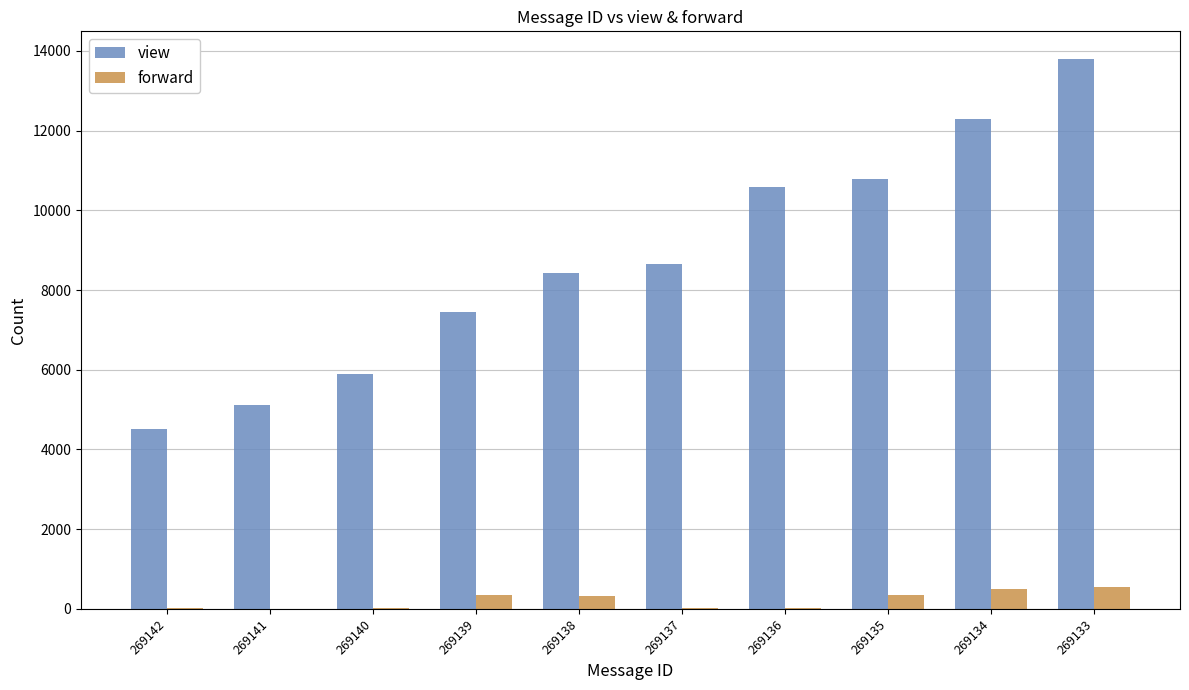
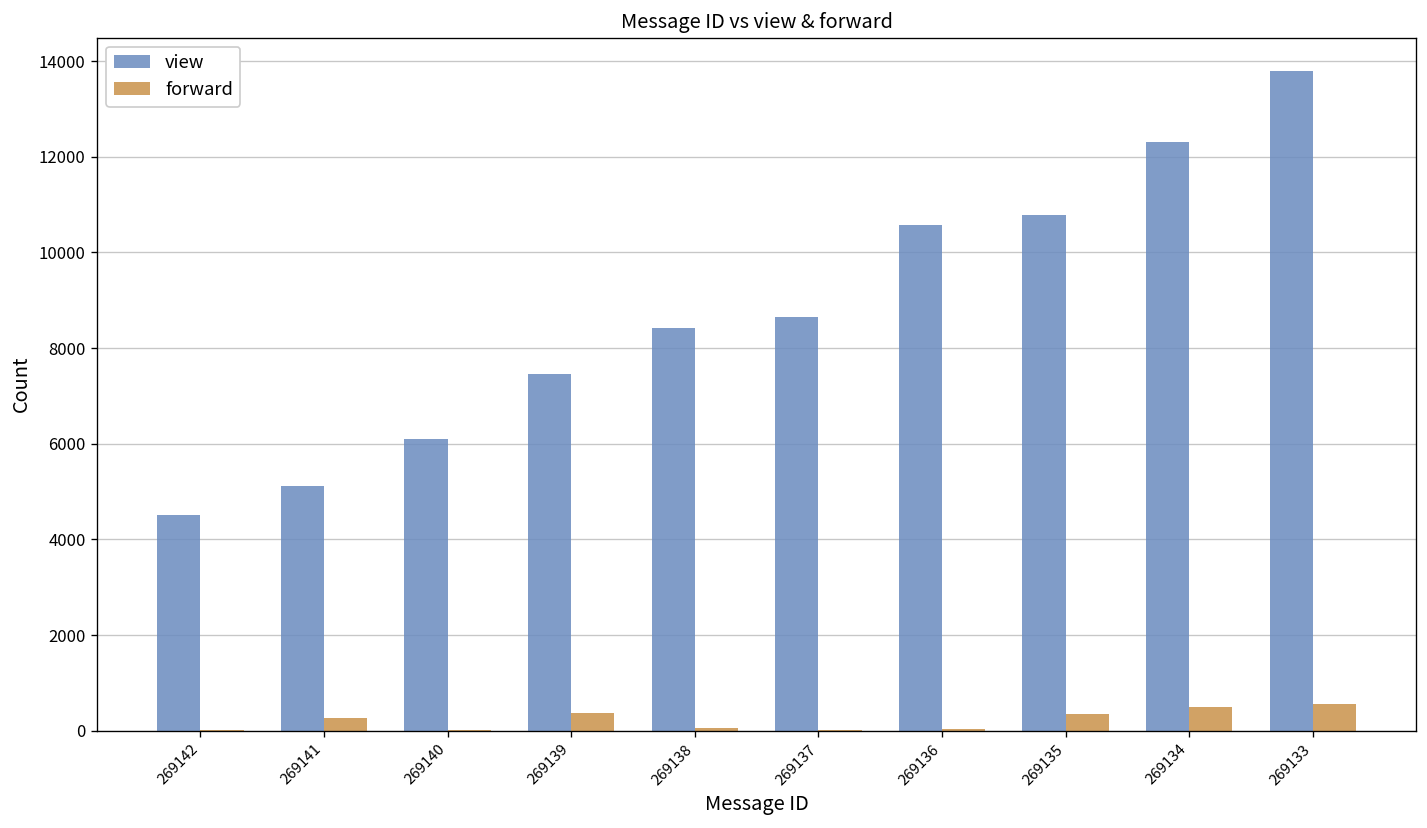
  {
    "view": {
      "269142": 4500,
      "269141": 5100,
-     "269140": 5900,
+     "269140": 6100,
      "269139": 7500,
      "269138": 8400,
      "269137": 8600,
      "269136": 10600,
      "269135": 10800,
      "269134": 12300,
      "269133": 13800
    },
    "forward": {
-     "269141": 0,
+     "269141": 300,
      "269139": 400,
-     "269138": 300,
+     "269138": 0,
      "269135": 300,
      "269134": 500,
      "269133": 600
    }
  }
